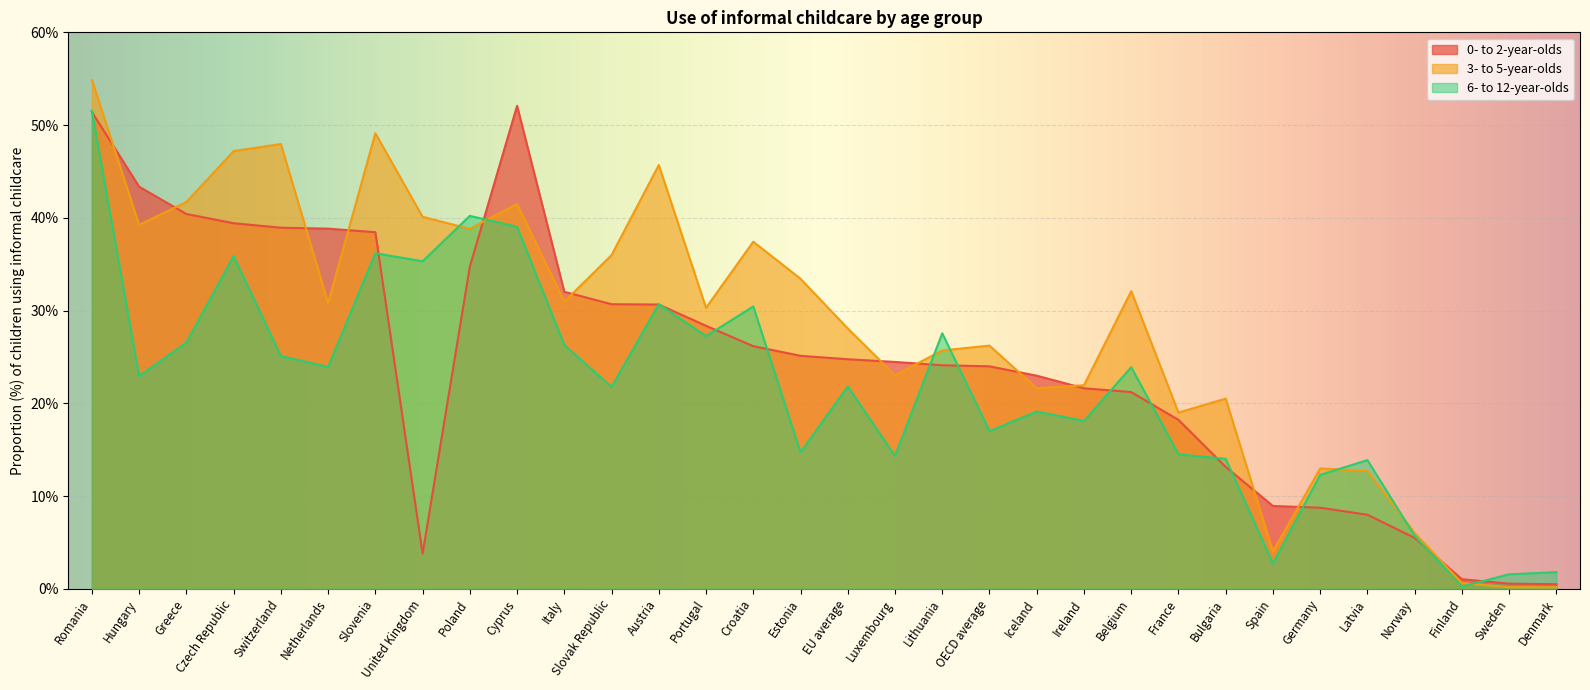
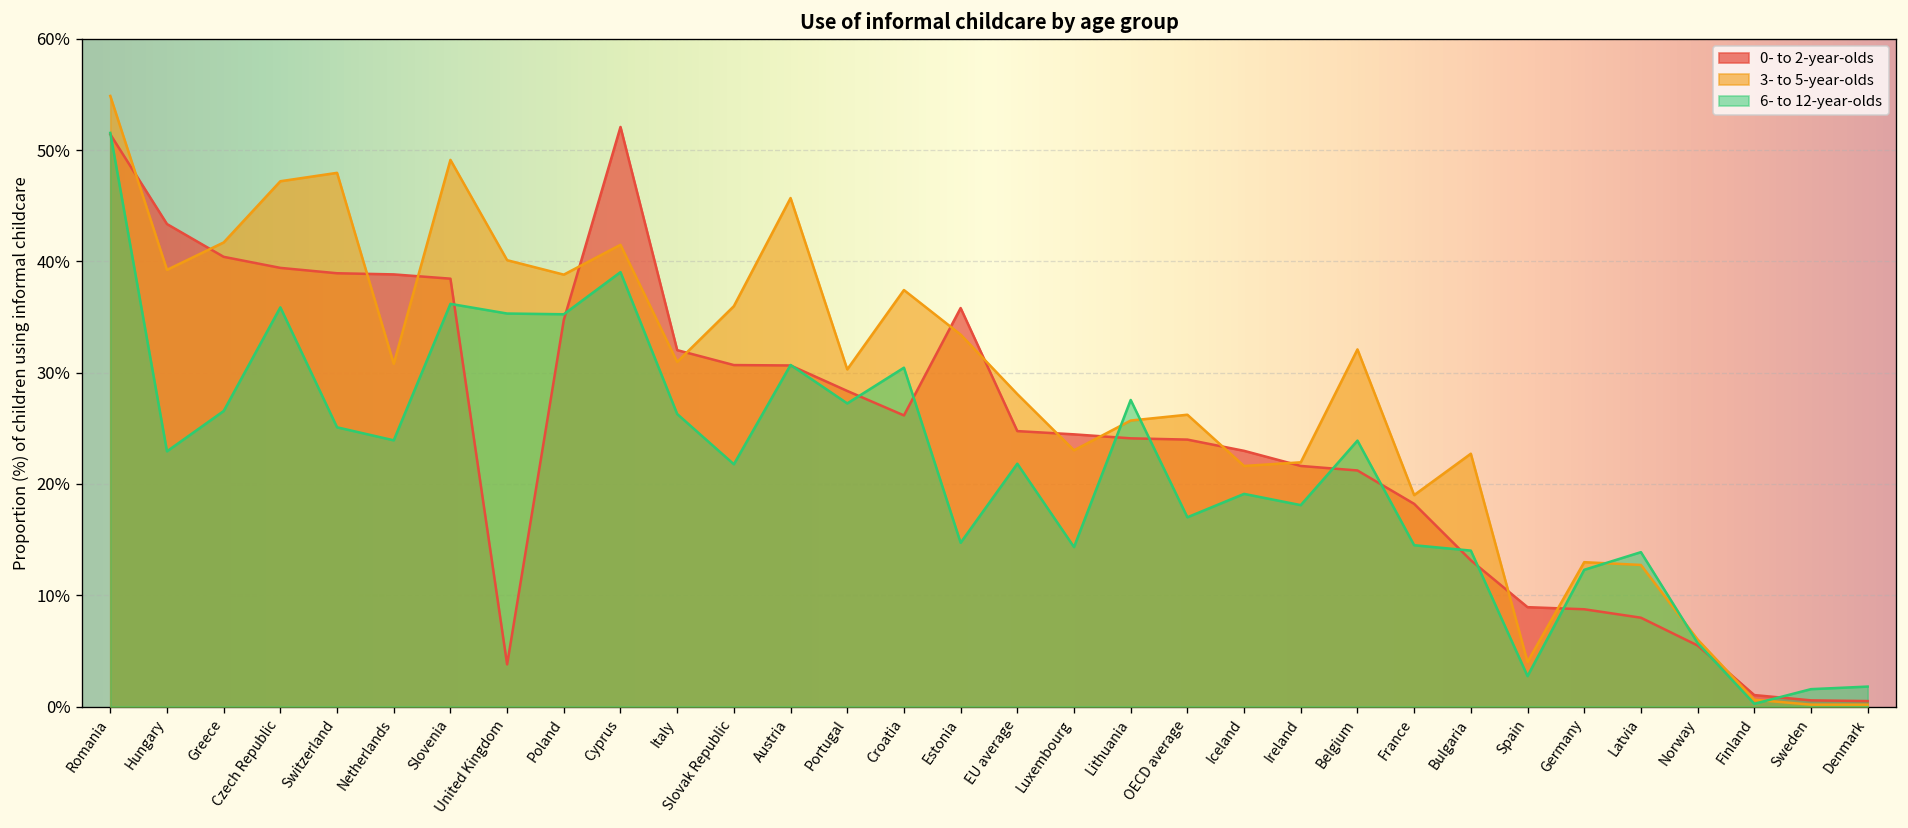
  {
    "0- to 2-year-olds": {
      "Hungary": "43%",
      "Greece": "40%",
      "Czech Republic": "39%",
      "Switzerland": "39%",
      "Netherlands": "39%",
      "Slovenia": "38%",
      "United Kingdom": "4%",
      "Poland": "35%",
      "Cyprus": "52%",
      "Italy": "32%",
      "Slovak Republic": "31%",
      "Portugal": "28%",
      "Croatia": "26%",
-     "Estonia": "25%",
+     "Estonia": "36%",
      "EU average": "25%",
      "Luxembourg": "24%",
      "Lithuania": "24%",
      "OECD average": "24%",
      "Iceland": "23%",
      "Ireland": "22%",
      "Belgium": "21%",
      "France": "18%",
      "Bulgaria": "13%",
      "Spain": "9%",
      "Germany": "9%",
      "Latvia": "8%",
      "Finland": "1%",
      "Sweden": "1%",
      "Denmark": "0%"
    },
    "3- to 5-year-olds": {
      "Romania": "55%",
      "Hungary": "39%",
      "Greece": "42%",
      "Czech Republic": "47%",
      "Switzerland": "48%",
      "Netherlands": "31%",
      "Slovenia": "49%",
      "United Kingdom": "40%",
      "Poland": "39%",
      "Cyprus": "41%",
      "Italy": "31%",
      "Slovak Republic": "36%",
      "Austria": "46%",
      "Portugal": "30%",
      "Croatia": "37%",
      "Estonia": "33%",
      "EU average": "28%",
      "Luxembourg": "23%",
      "Lithuania": "26%",
      "OECD average": "26%",
      "Iceland": "22%",
      "Ireland": "22%",
      "Belgium": "32%",
      "France": "19%",
-     "Bulgaria": "21%",
+     "Bulgaria": "23%",
      "Spain": "4%",
      "Germany": "13%",
      "Latvia": "13%",
      "Norway": "6%",
      "Finland": "1%",
      "Sweden": "0%",
      "Denmark": "0%"
    },
    "6- to 12-year-olds": {
      "Hungary": "23%",
      "Greece": "27%",
      "Czech Republic": "36%",
      "Switzerland": "25%",
      "Netherlands": "24%",
      "Slovenia": "36%",
      "United Kingdom": "35%",
-     "Poland": "40%",
+     "Poland": "35%",
      "Cyprus": "39%",
      "Italy": "26%",
      "Slovak Republic": "22%",
      "Portugal": "27%",
      "Croatia": "30%",
      "Estonia": "15%",
      "EU average": "22%",
      "Luxembourg": "14%",
      "Lithuania": "28%",
      "OECD average": "17%",
      "Iceland": "19%",
      "Ireland": "18%",
      "Belgium": "24%",
      "France": "14%",
      "Bulgaria": "14%",
      "Spain": "3%",
      "Germany": "12%",
      "Latvia": "14%",
      "Finland": "0%",
      "Sweden": "2%",
      "Denmark": "2%"
    }
  }
